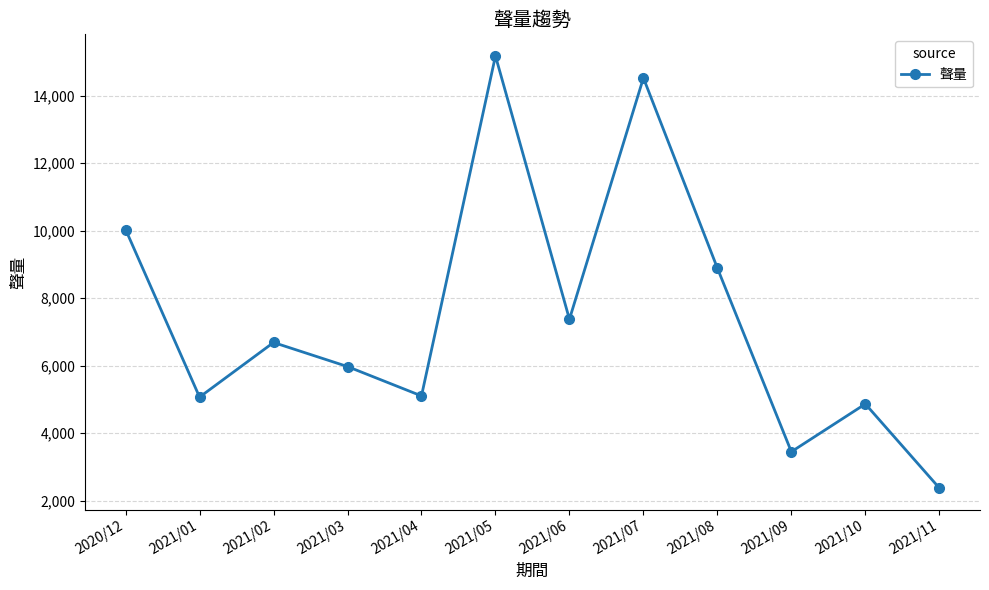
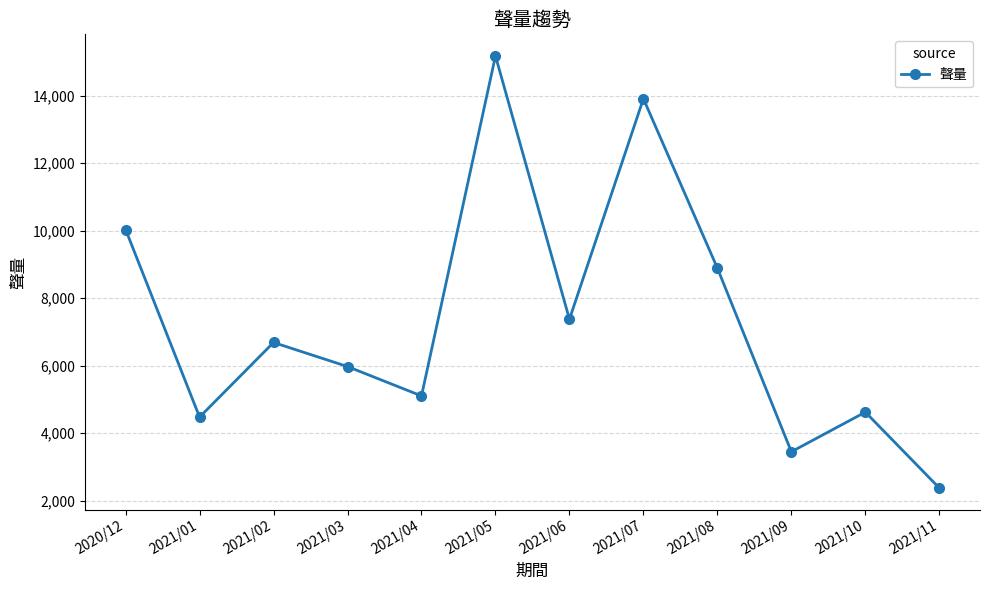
  {
    "2020/12": "10,000",
-   "2021/01": "5,100",
+   "2021/01": "4,500",
    "2021/02": "6,700",
    "2021/03": "6,000",
    "2021/04": "5,100",
    "2021/05": "15,200",
    "2021/06": "7,400",
-   "2021/07": "14,500",
+   "2021/07": "13,900",
    "2021/08": "8,900",
    "2021/09": "3,500",
-   "2021/10": "4,900",
+   "2021/10": "4,600",
    "2021/11": "2,400"
  }
